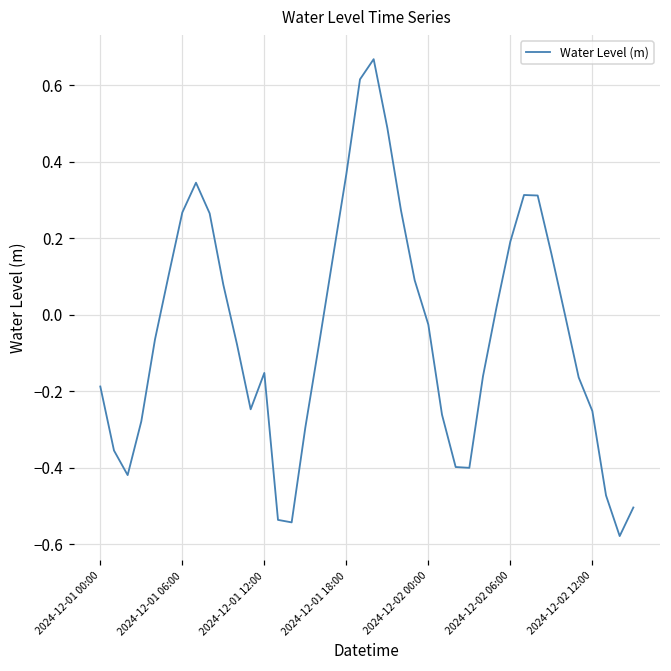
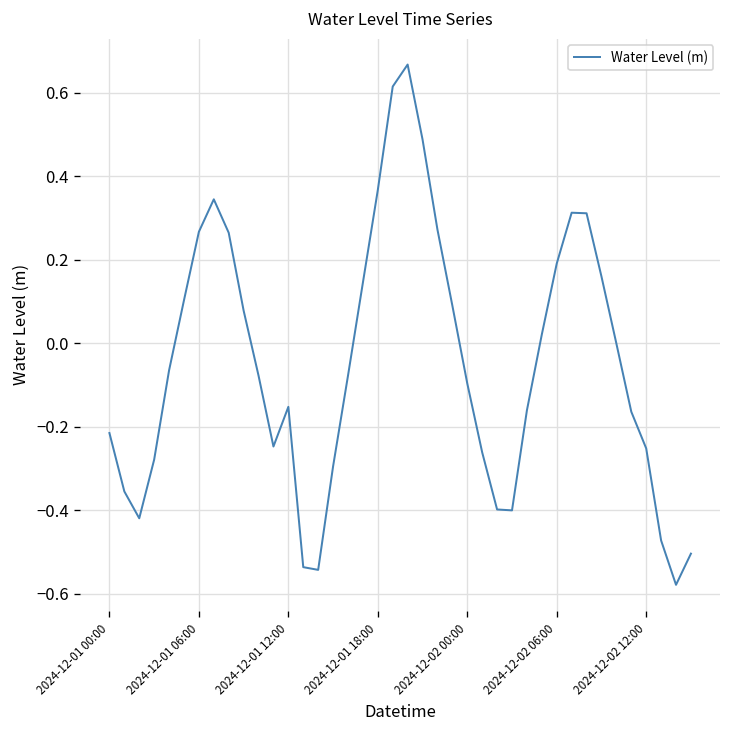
  {
-   "2024-12-01 00:00": -0.19,
+   "2024-12-01 00:00": -0.22,
    "2024-12-01 06:00": 0.27,
    "2024-12-01 12:00": -0.15,
    "2024-12-01 18:00": 0.37,
-   "2024-12-02 00:00": -0.03,
+   "2024-12-02 00:00": -0.10,
    "2024-12-02 06:00": 0.19,
    "2024-12-02 12:00": -0.25
  }
